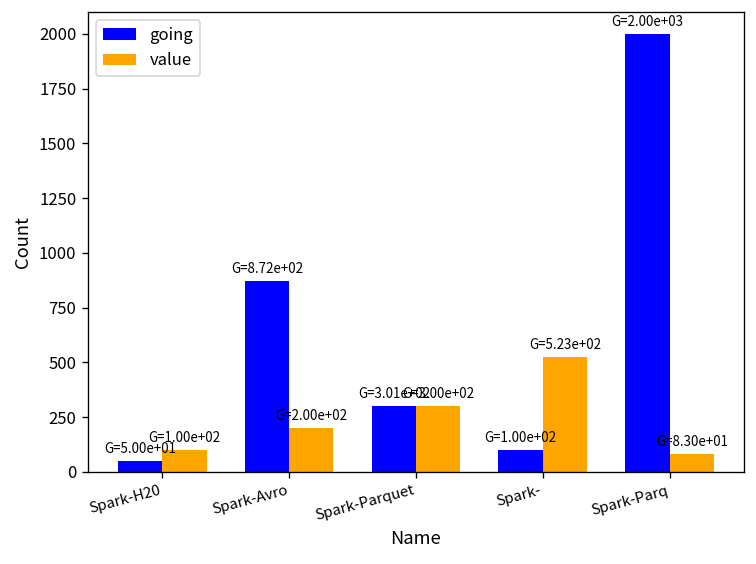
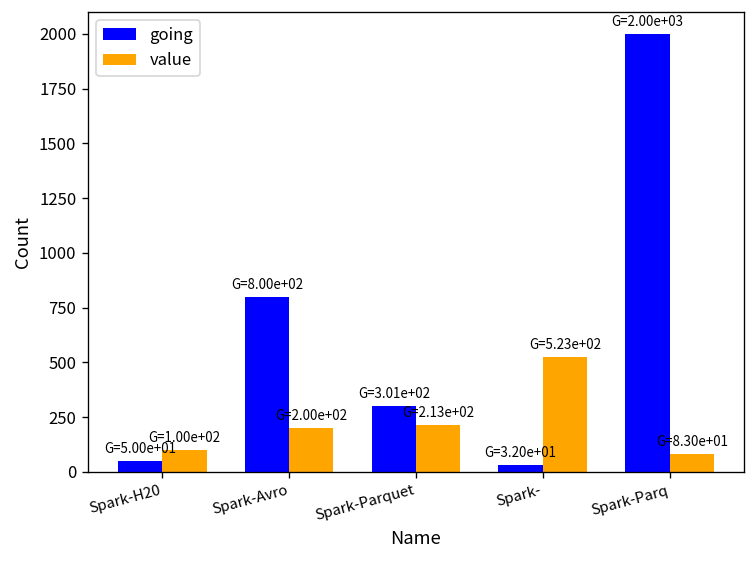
  {
    "going": {
      "Spark-H20": "5.00e+01",
-     "Spark-Avro": "8.72e+02",
-     "Spark-": "1.00e+02",
+     "Spark-Avro": "8.00e+02",
+     "Spark-": "3.20e+01",
      "Spark-Parq": "2.00e+03"
    },
    "value": {
      "Spark-H20": "1.00e+02",
      "Spark-Avro": "2.00e+02",
-     "Spark-Parquet": "3.00e+02",
+     "Spark-Parquet": "2.13e+02",
      "Spark-": "5.23e+02",
      "Spark-Parq": "8.30e+01"
    }
  }
